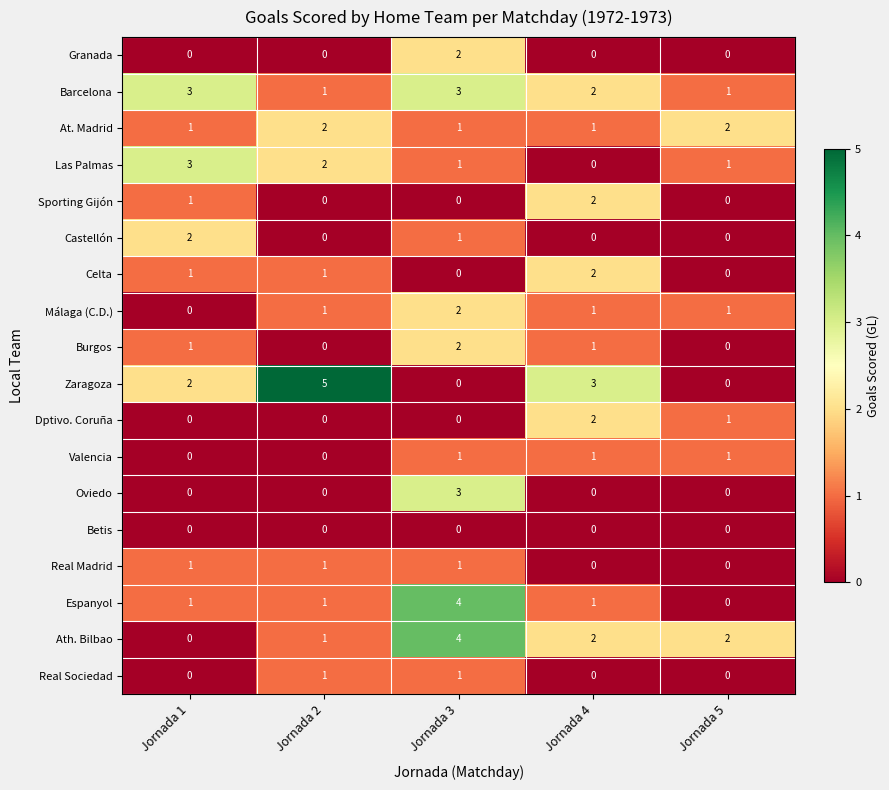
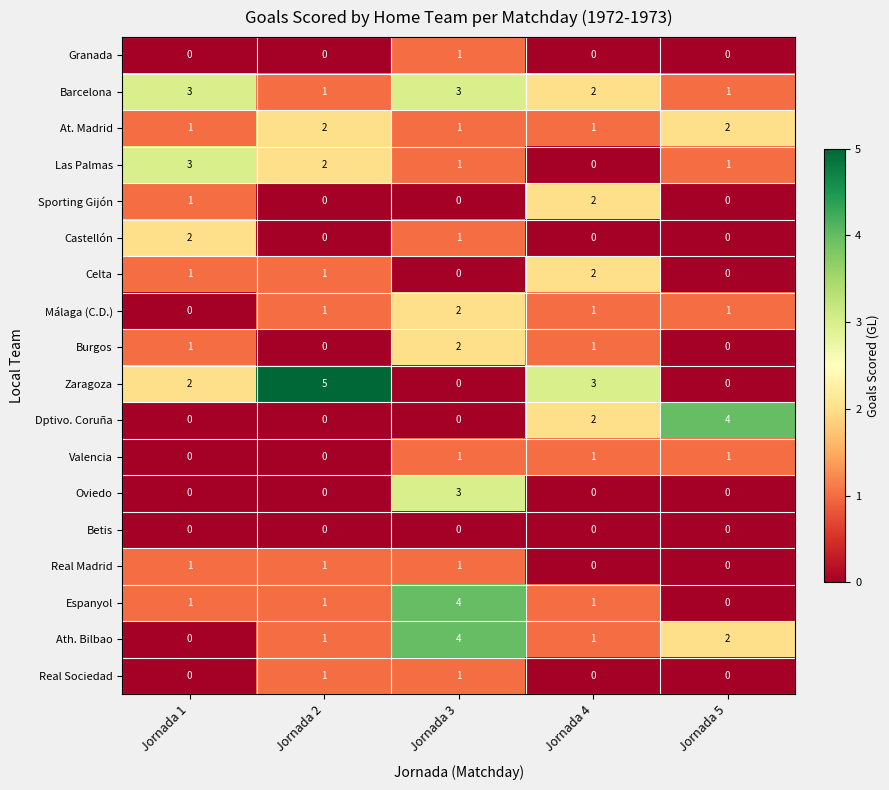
  {
    "Granada": {
      "Jornada 1": 0,
      "Jornada 2": 0,
-     "Jornada 3": 2,
+     "Jornada 3": 1,
      "Jornada 4": 0,
      "Jornada 5": 0
    },
    "Barcelona": {
      "Jornada 1": 3,
      "Jornada 2": 1,
      "Jornada 3": 3,
      "Jornada 4": 2,
      "Jornada 5": 1
    },
    "At. Madrid": {
      "Jornada 1": 1,
      "Jornada 2": 2,
      "Jornada 3": 1,
      "Jornada 4": 1,
      "Jornada 5": 2
    },
    "Las Palmas": {
      "Jornada 1": 3,
      "Jornada 2": 2,
      "Jornada 3": 1,
      "Jornada 4": 0,
      "Jornada 5": 1
    },
    "Sporting Gijón": {
      "Jornada 1": 1,
      "Jornada 2": 0,
      "Jornada 3": 0,
      "Jornada 4": 2,
      "Jornada 5": 0
    },
    "Castellón": {
      "Jornada 1": 2,
      "Jornada 2": 0,
      "Jornada 3": 1,
      "Jornada 4": 0,
      "Jornada 5": 0
    },
    "Celta": {
      "Jornada 1": 1,
      "Jornada 2": 1,
      "Jornada 3": 0,
      "Jornada 4": 2,
      "Jornada 5": 0
    },
    "Málaga (C.D.)": {
      "Jornada 1": 0,
      "Jornada 2": 1,
      "Jornada 3": 2,
      "Jornada 4": 1,
      "Jornada 5": 1
    },
    "Burgos": {
      "Jornada 1": 1,
      "Jornada 2": 0,
      "Jornada 3": 2,
      "Jornada 4": 1,
      "Jornada 5": 0
    },
    "Zaragoza": {
      "Jornada 1": 2,
      "Jornada 2": 5,
      "Jornada 3": 0,
      "Jornada 4": 3,
      "Jornada 5": 0
    },
    "Dptivo. Coruña": {
      "Jornada 1": 0,
      "Jornada 2": 0,
      "Jornada 3": 0,
      "Jornada 4": 2,
-     "Jornada 5": 1
+     "Jornada 5": 4
    },
    "Valencia": {
      "Jornada 1": 0,
      "Jornada 2": 0,
      "Jornada 3": 1,
      "Jornada 4": 1,
      "Jornada 5": 1
    },
    "Oviedo": {
      "Jornada 1": 0,
      "Jornada 2": 0,
      "Jornada 3": 3,
      "Jornada 4": 0,
      "Jornada 5": 0
    },
    "Betis": {
      "Jornada 1": 0,
      "Jornada 2": 0,
      "Jornada 3": 0,
      "Jornada 4": 0,
      "Jornada 5": 0
    },
    "Real Madrid": {
      "Jornada 1": 1,
      "Jornada 2": 1,
      "Jornada 3": 1,
      "Jornada 4": 0,
      "Jornada 5": 0
    },
    "Espanyol": {
      "Jornada 1": 1,
      "Jornada 2": 1,
      "Jornada 3": 4,
      "Jornada 4": 1,
      "Jornada 5": 0
    },
    "Ath. Bilbao": {
      "Jornada 1": 0,
      "Jornada 2": 1,
      "Jornada 3": 4,
-     "Jornada 4": 2,
+     "Jornada 4": 1,
      "Jornada 5": 2
    },
    "Real Sociedad": {
      "Jornada 1": 0,
      "Jornada 2": 1,
      "Jornada 3": 1,
      "Jornada 4": 0,
      "Jornada 5": 0
    }
  }
